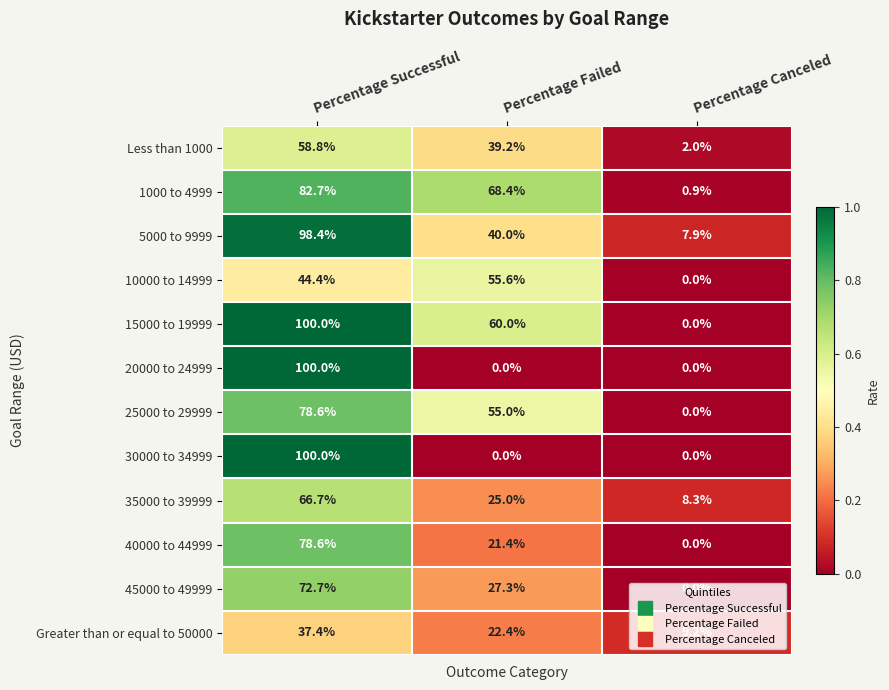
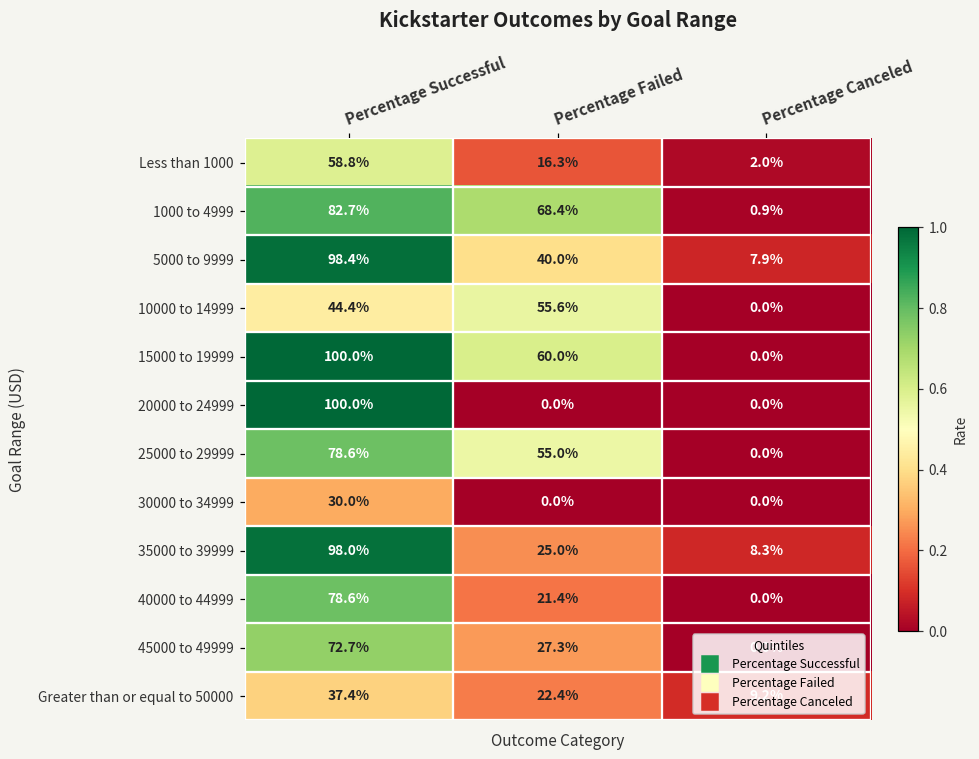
  {
    "Less than 1000": {
      "Percentage Successful": "58.8%",
-     "Percentage Failed": "39.2%",
+     "Percentage Failed": "16.3%",
      "Percentage Canceled": "2.0%"
    },
    "1000 to 4999": {
      "Percentage Successful": "82.7%",
      "Percentage Failed": "68.4%",
      "Percentage Canceled": "0.9%"
    },
    "5000 to 9999": {
      "Percentage Successful": "98.4%",
      "Percentage Failed": "40.0%",
      "Percentage Canceled": "7.9%"
    },
    "10000 to 14999": {
      "Percentage Successful": "44.4%",
      "Percentage Failed": "55.6%",
      "Percentage Canceled": "0.0%"
    },
    "15000 to 19999": {
      "Percentage Successful": "100.0%",
      "Percentage Failed": "60.0%",
      "Percentage Canceled": "0.0%"
    },
    "20000 to 24999": {
      "Percentage Successful": "100.0%",
      "Percentage Failed": "0.0%",
      "Percentage Canceled": "0.0%"
    },
    "25000 to 29999": {
      "Percentage Successful": "78.6%",
      "Percentage Failed": "55.0%",
      "Percentage Canceled": "0.0%"
    },
    "30000 to 34999": {
-     "Percentage Successful": "100.0%",
+     "Percentage Successful": "30.0%",
      "Percentage Failed": "0.0%",
      "Percentage Canceled": "0.0%"
    },
    "35000 to 39999": {
-     "Percentage Successful": "66.7%",
+     "Percentage Successful": "98.0%",
      "Percentage Failed": "25.0%",
      "Percentage Canceled": "8.3%"
    },
    "40000 to 44999": {
      "Percentage Successful": "78.6%",
      "Percentage Failed": "21.4%",
      "Percentage Canceled": "0.0%"
    },
    "45000 to 49999": {
      "Percentage Successful": "72.7%",
      "Percentage Failed": "27.3%"
    },
    "Greater than or equal to 50000": {
      "Percentage Successful": "37.4%",
      "Percentage Failed": "22.4%"
    }
  }
